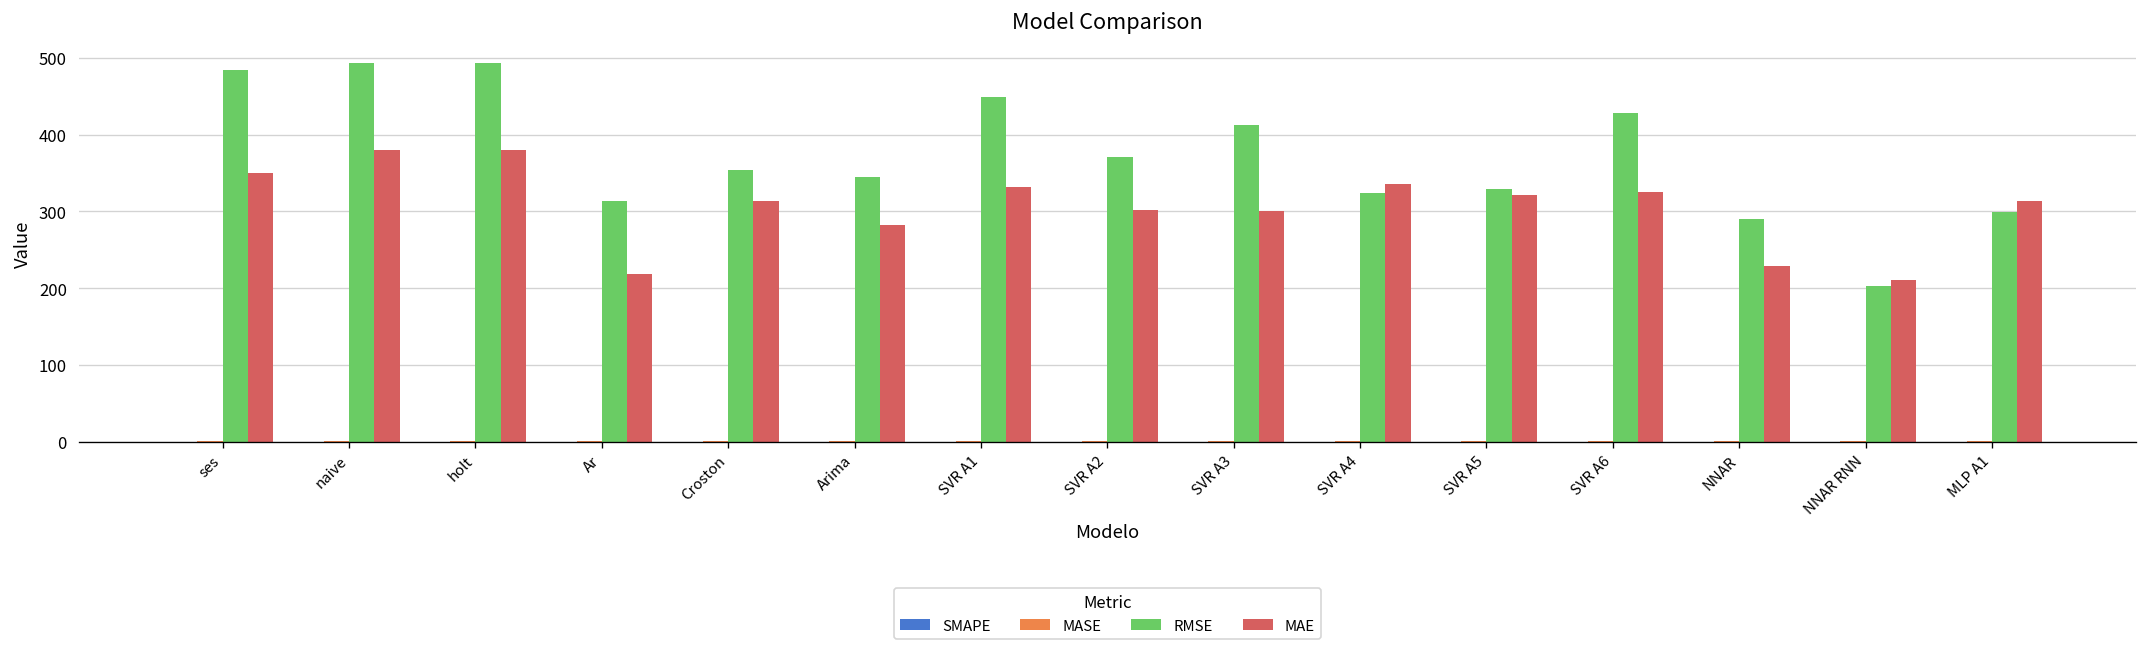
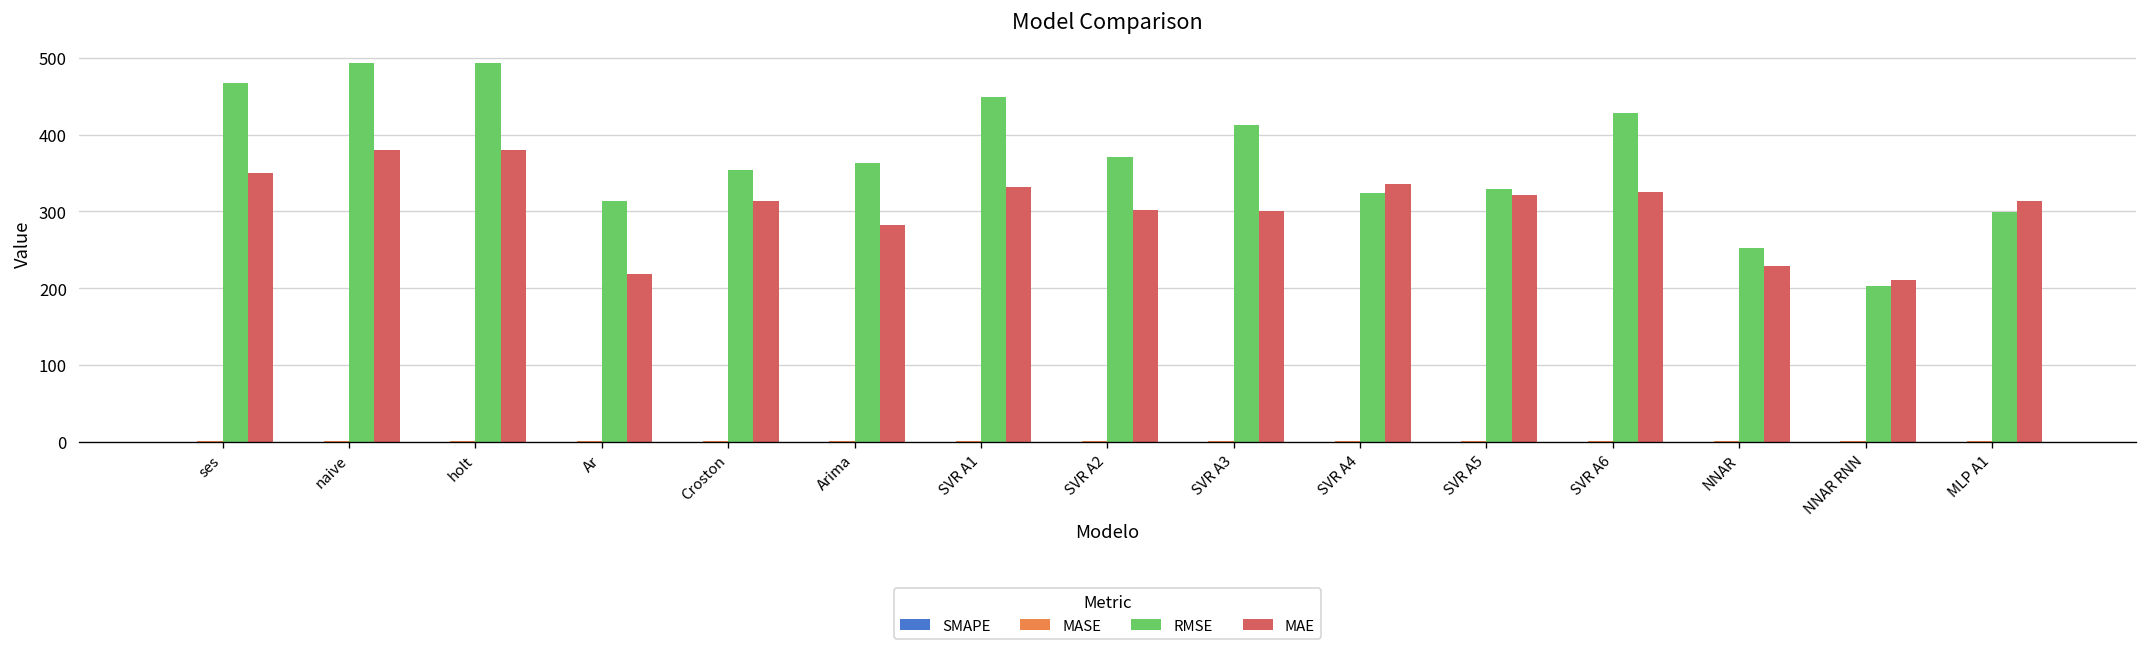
  {
    "RMSE": {
-     "ses": 480,
+     "ses": 470,
      "naive": 490,
      "holt": 490,
      "Ar": 310,
      "Croston": 350,
-     "Arima": 340,
+     "Arima": 360,
      "SVR A1": 450,
      "SVR A2": 370,
      "SVR A3": 410,
      "SVR A4": 320,
      "SVR A5": 330,
      "SVR A6": 430,
-     "NNAR": 290,
+     "NNAR": 250,
      "NNAR RNN": 200,
      "MLP A1": 300
    }
  }
